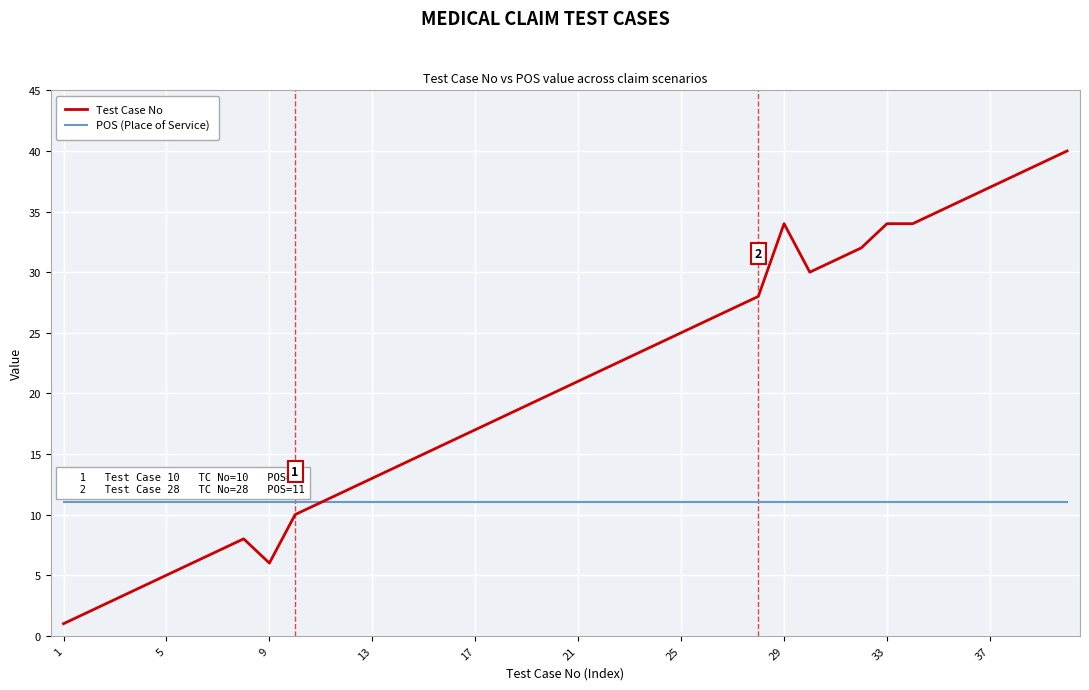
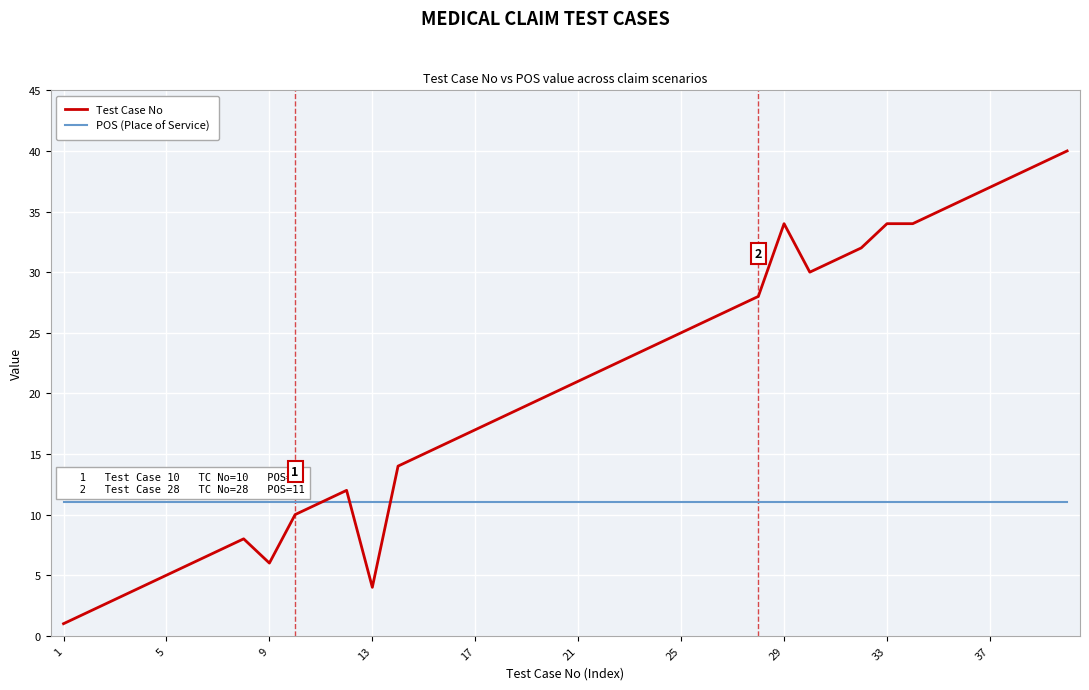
  {
    "Test Case No": {
      "1": 1,
      "5": 5,
      "9": 6,
-     "13": 13,
+     "13": 4,
      "17": 17,
      "21": 21,
      "25": 25,
      "29": 34,
      "33": 34,
      "37": 37
    }
  }
